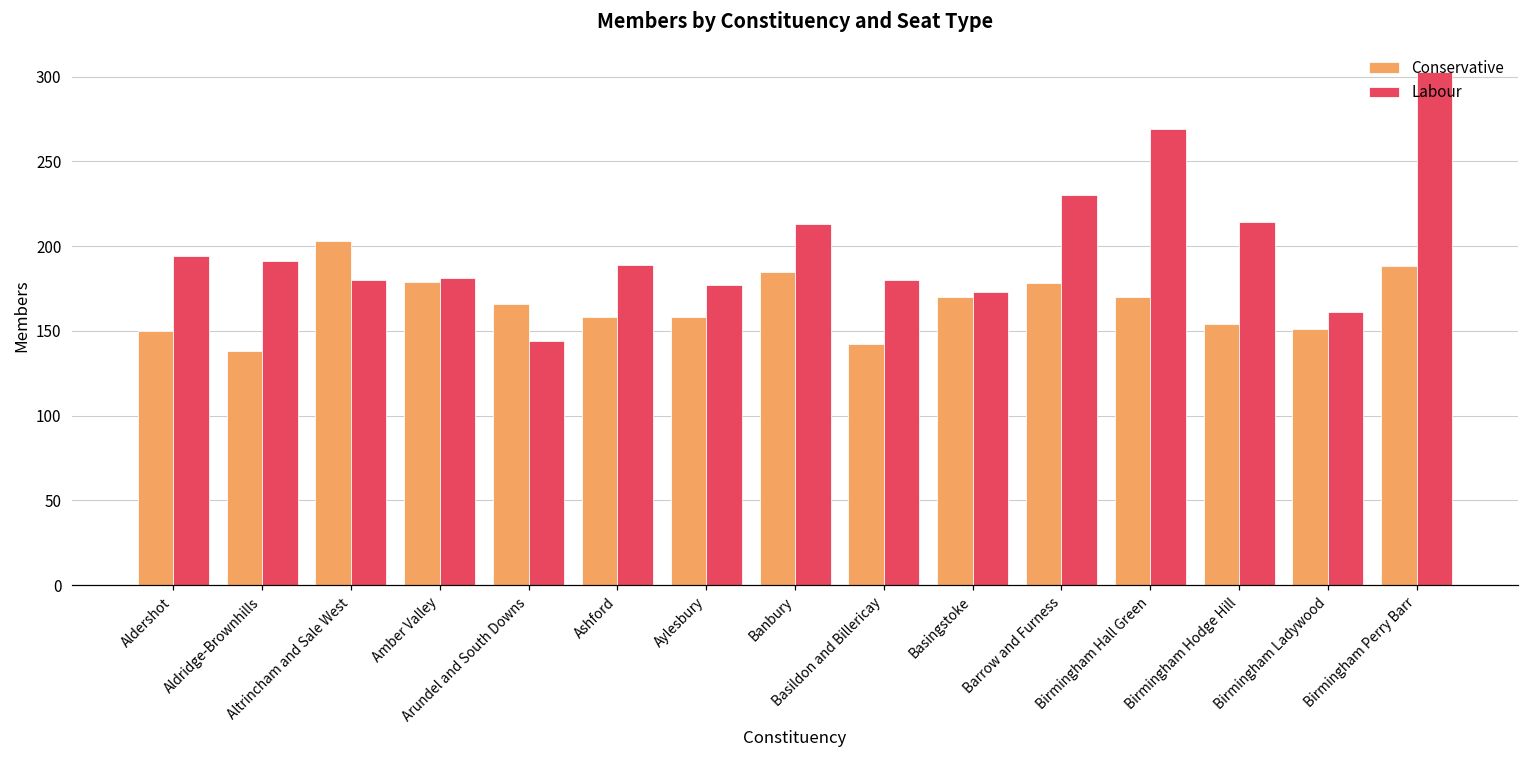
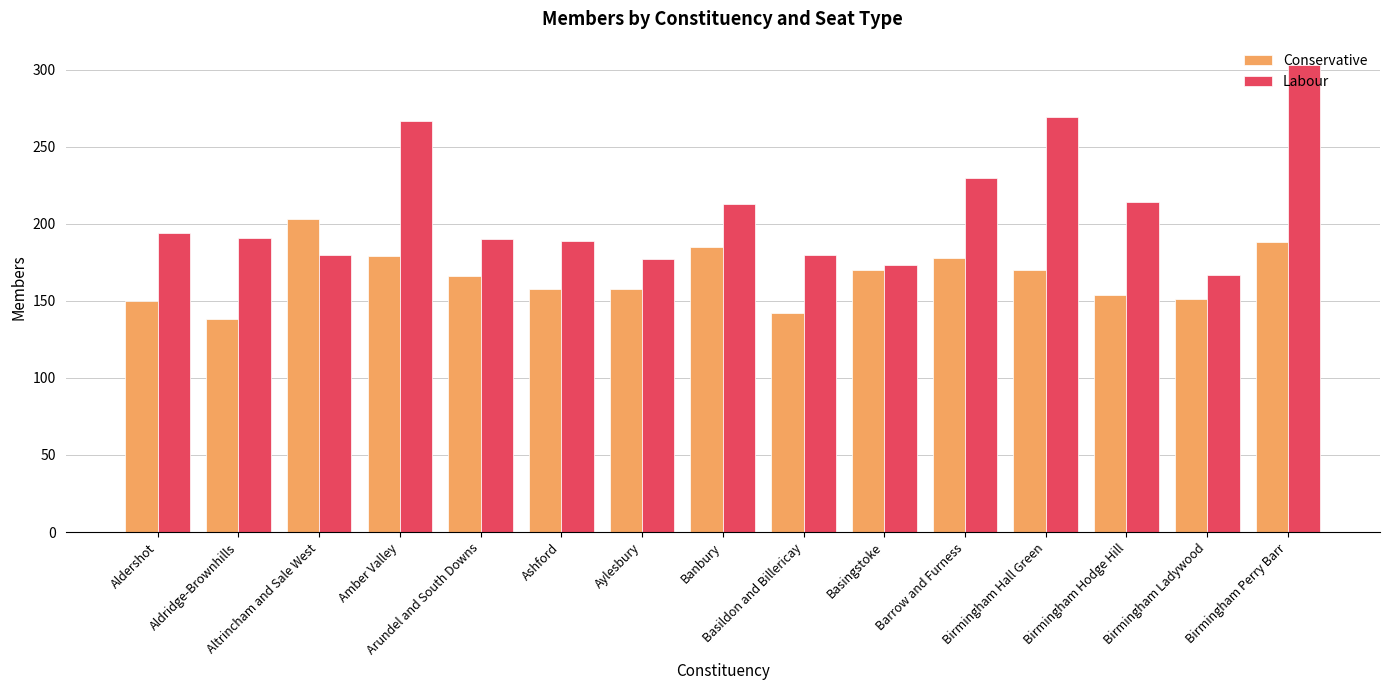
  {
    "Conservative": {
      "Aldershot": 150,
      "Aldridge-Brownhills": 138,
      "Altrincham and Sale West": 203,
      "Amber Valley": 179,
      "Arundel and South Downs": 166,
      "Ashford": 158,
      "Aylesbury": 158,
      "Banbury": 185,
      "Basildon and Billericay": 142,
      "Basingstoke": 170,
      "Barrow and Furness": 178,
      "Birmingham Hall Green": 170,
      "Birmingham Hodge Hill": 154,
      "Birmingham Ladywood": 151,
      "Birmingham Perry Barr": 188
    },
    "Labour": {
      "Aldershot": 194,
      "Aldridge-Brownhills": 191,
      "Altrincham and Sale West": 180,
-     "Amber Valley": 181,
-     "Arundel and South Downs": 144,
+     "Amber Valley": 267,
+     "Arundel and South Downs": 190,
      "Ashford": 189,
      "Aylesbury": 177,
      "Banbury": 213,
      "Basildon and Billericay": 180,
      "Basingstoke": 173,
      "Barrow and Furness": 230,
      "Birmingham Hall Green": 269,
      "Birmingham Hodge Hill": 214,
-     "Birmingham Ladywood": 161,
+     "Birmingham Ladywood": 167,
      "Birmingham Perry Barr": 303
    }
  }
